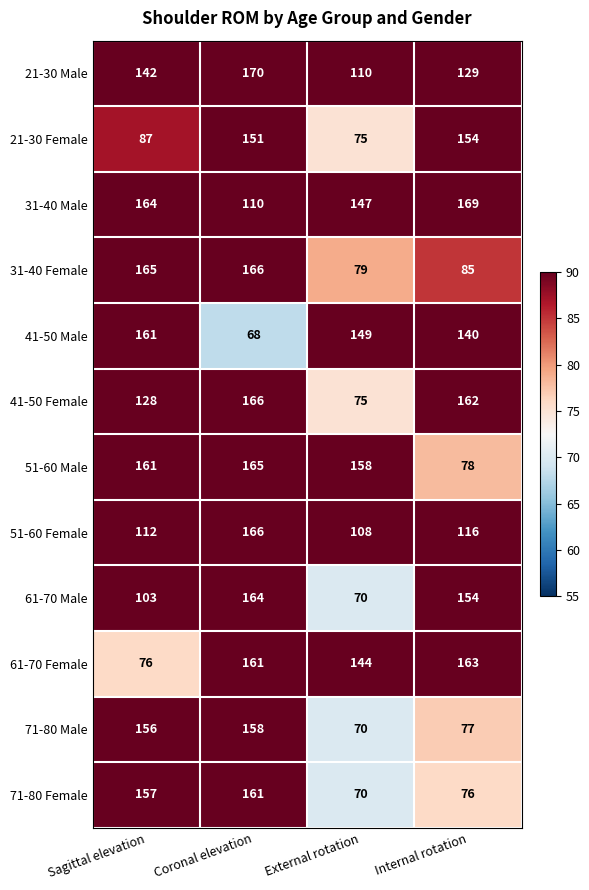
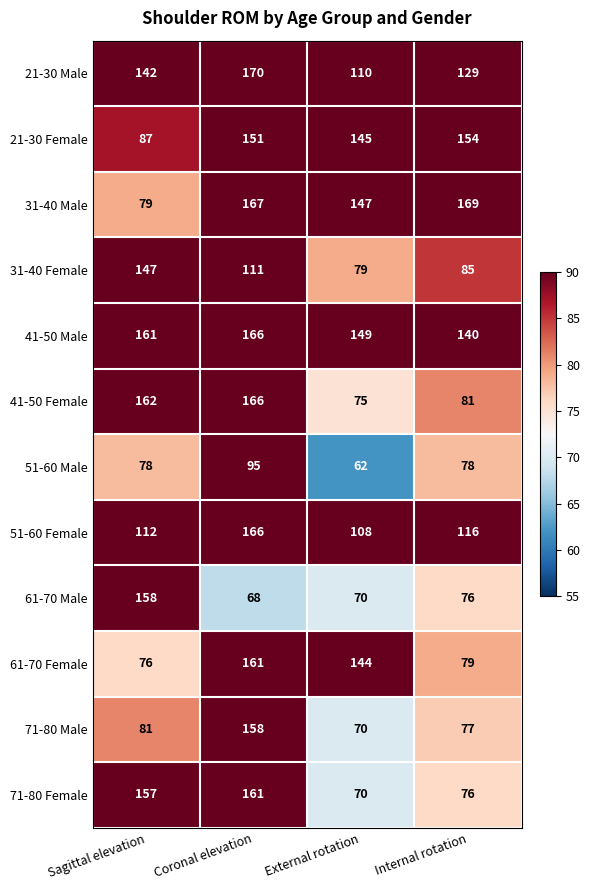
  {
    "21-30 Male": {
      "Sagittal elevation": 142,
      "Coronal elevation": 170,
      "External rotation": 110,
      "Internal rotation": 129
    },
    "21-30 Female": {
      "Sagittal elevation": 87,
      "Coronal elevation": 151,
-     "External rotation": 75,
+     "External rotation": 145,
      "Internal rotation": 154
    },
    "31-40 Male": {
-     "Sagittal elevation": 164,
-     "Coronal elevation": 110,
+     "Sagittal elevation": 79,
+     "Coronal elevation": 167,
      "External rotation": 147,
      "Internal rotation": 169
    },
    "31-40 Female": {
-     "Sagittal elevation": 165,
-     "Coronal elevation": 166,
+     "Sagittal elevation": 147,
+     "Coronal elevation": 111,
      "External rotation": 79,
      "Internal rotation": 85
    },
    "41-50 Male": {
      "Sagittal elevation": 161,
-     "Coronal elevation": 68,
+     "Coronal elevation": 166,
      "External rotation": 149,
      "Internal rotation": 140
    },
    "41-50 Female": {
-     "Sagittal elevation": 128,
+     "Sagittal elevation": 162,
      "Coronal elevation": 166,
      "External rotation": 75,
-     "Internal rotation": 162
+     "Internal rotation": 81
    },
    "51-60 Male": {
-     "Sagittal elevation": 161,
-     "Coronal elevation": 165,
-     "External rotation": 158,
+     "Sagittal elevation": 78,
+     "Coronal elevation": 95,
+     "External rotation": 62,
      "Internal rotation": 78
    },
    "51-60 Female": {
      "Sagittal elevation": 112,
      "Coronal elevation": 166,
      "External rotation": 108,
      "Internal rotation": 116
    },
    "61-70 Male": {
-     "Sagittal elevation": 103,
-     "Coronal elevation": 164,
+     "Sagittal elevation": 158,
+     "Coronal elevation": 68,
      "External rotation": 70,
-     "Internal rotation": 154
+     "Internal rotation": 76
    },
    "61-70 Female": {
      "Sagittal elevation": 76,
      "Coronal elevation": 161,
      "External rotation": 144,
-     "Internal rotation": 163
+     "Internal rotation": 79
    },
    "71-80 Male": {
-     "Sagittal elevation": 156,
+     "Sagittal elevation": 81,
      "Coronal elevation": 158,
      "External rotation": 70,
      "Internal rotation": 77
    },
    "71-80 Female": {
      "Sagittal elevation": 157,
      "Coronal elevation": 161,
      "External rotation": 70,
      "Internal rotation": 76
    }
  }
